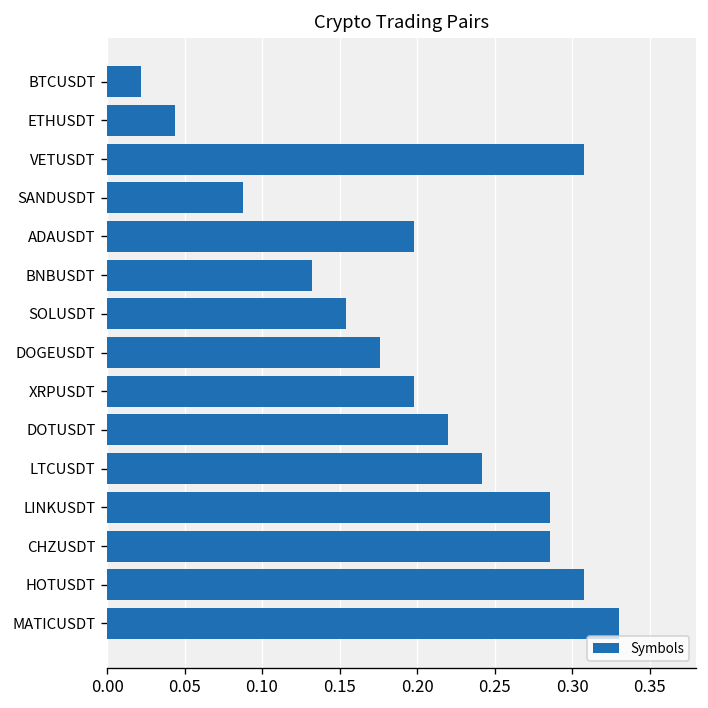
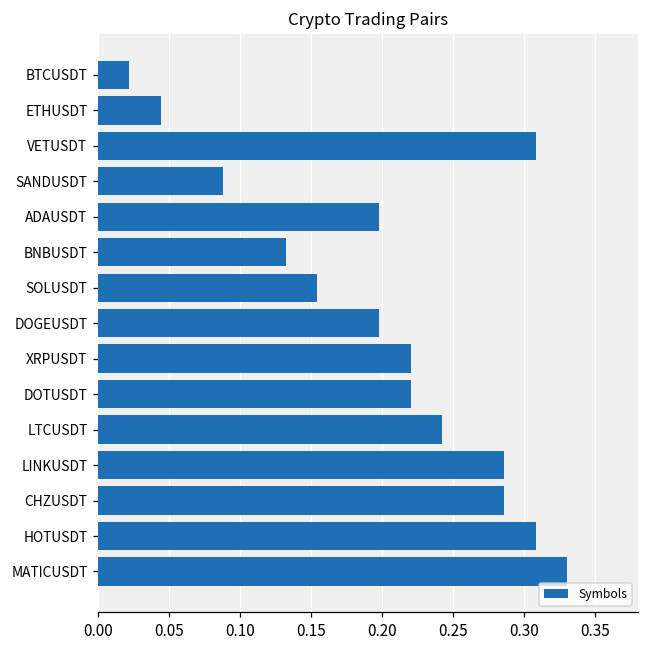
  {
    "BTCUSDT": 0.022,
    "ETHUSDT": 0.044,
    "VETUSDT": 0.308,
    "SANDUSDT": 0.088,
    "ADAUSDT": 0.198,
    "BNBUSDT": 0.132,
    "SOLUSDT": 0.154,
-   "DOGEUSDT": 0.176,
-   "XRPUSDT": 0.198,
+   "DOGEUSDT": 0.198,
+   "XRPUSDT": 0.220,
    "DOTUSDT": 0.220,
    "LTCUSDT": 0.242,
    "LINKUSDT": 0.286,
    "CHZUSDT": 0.286,
    "HOTUSDT": 0.308,
    "MATICUSDT": 0.330
  }
